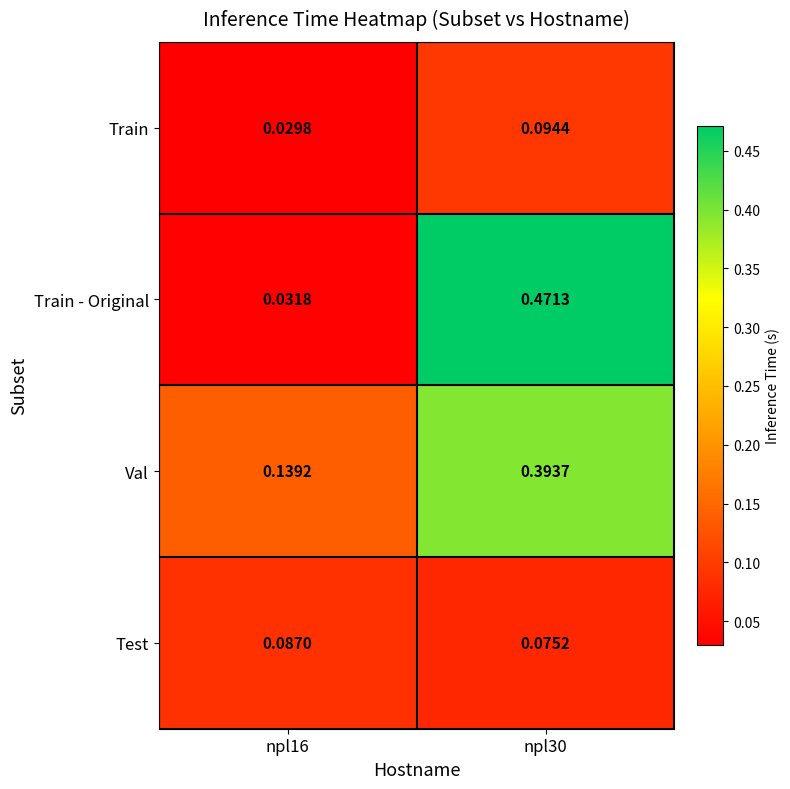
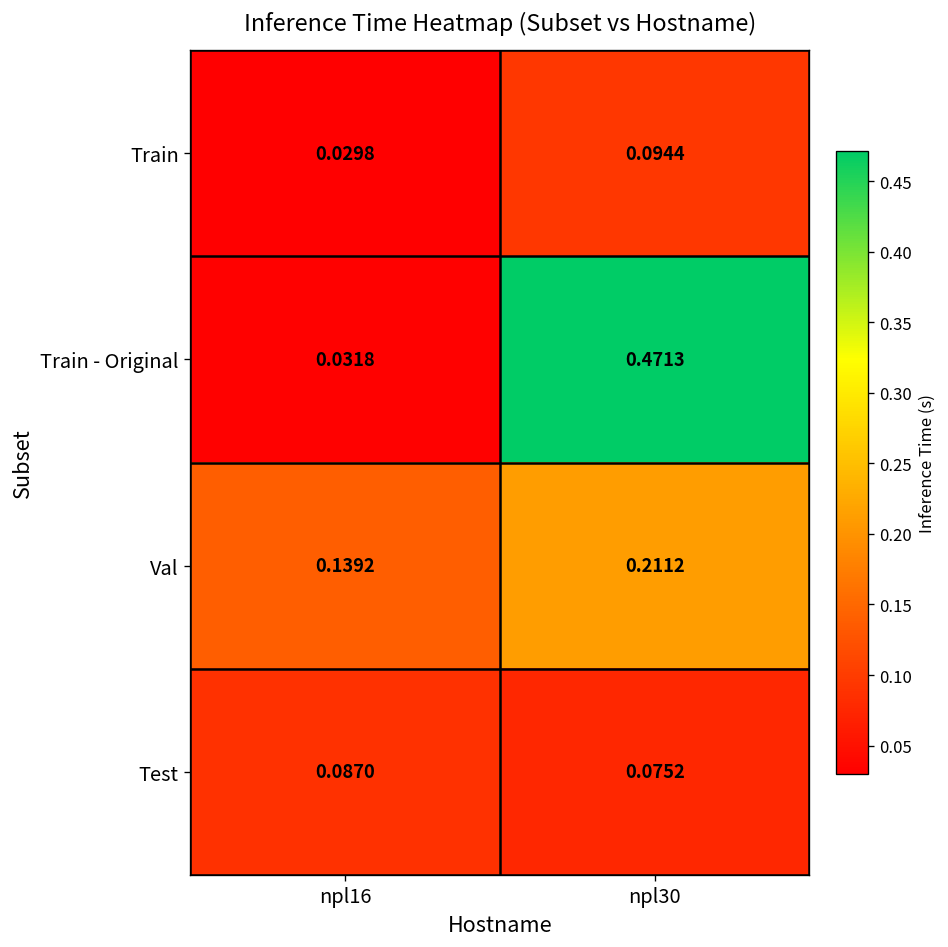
  {
    "Train": {
      "npl16": 0.0298,
      "npl30": 0.0944
    },
    "Train - Original": {
      "npl16": 0.0318,
      "npl30": 0.4713
    },
    "Val": {
      "npl16": 0.1392,
-     "npl30": 0.3937
+     "npl30": 0.2112
    },
    "Test": {
      "npl16": 0.0870,
      "npl30": 0.0752
    }
  }
